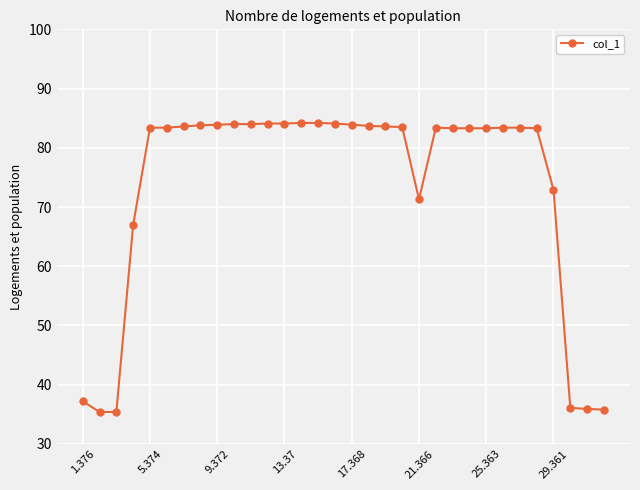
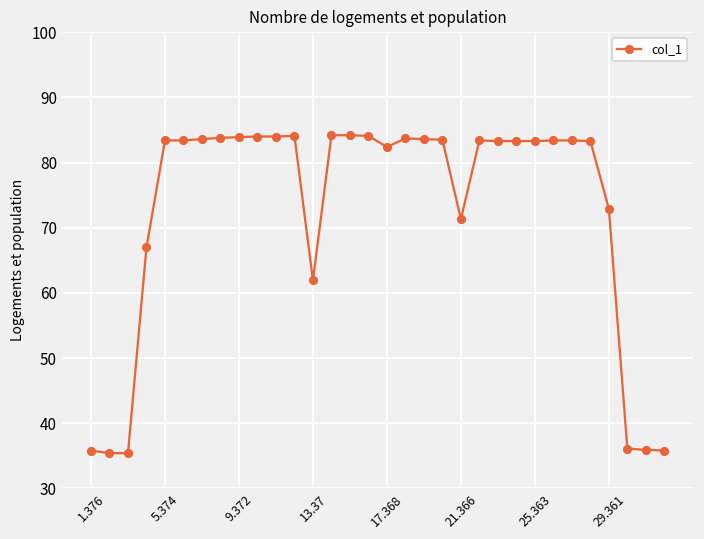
  {
-   "1.376": 37,
+   "1.376": 36,
    "5.374": 83,
    "9.372": 84,
-   "13.37": 84,
-   "17.368": 84,
+   "13.37": 62,
+   "17.368": 82,
    "21.366": 71,
    "25.363": 83,
    "29.361": 73
  }
